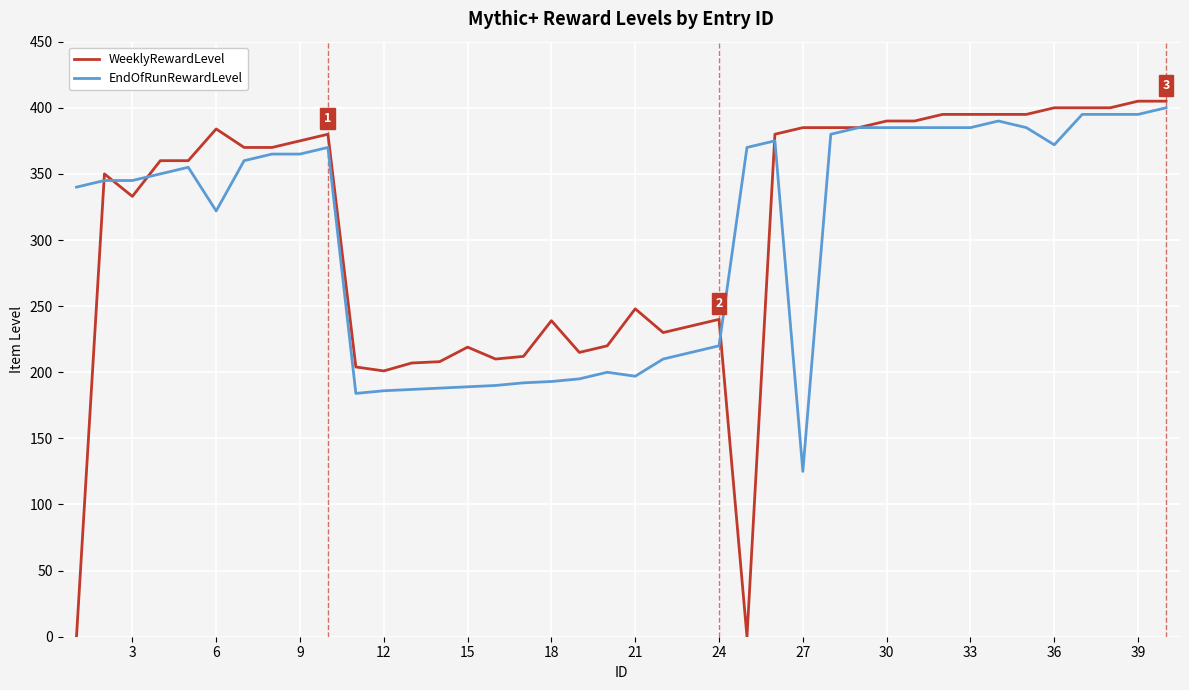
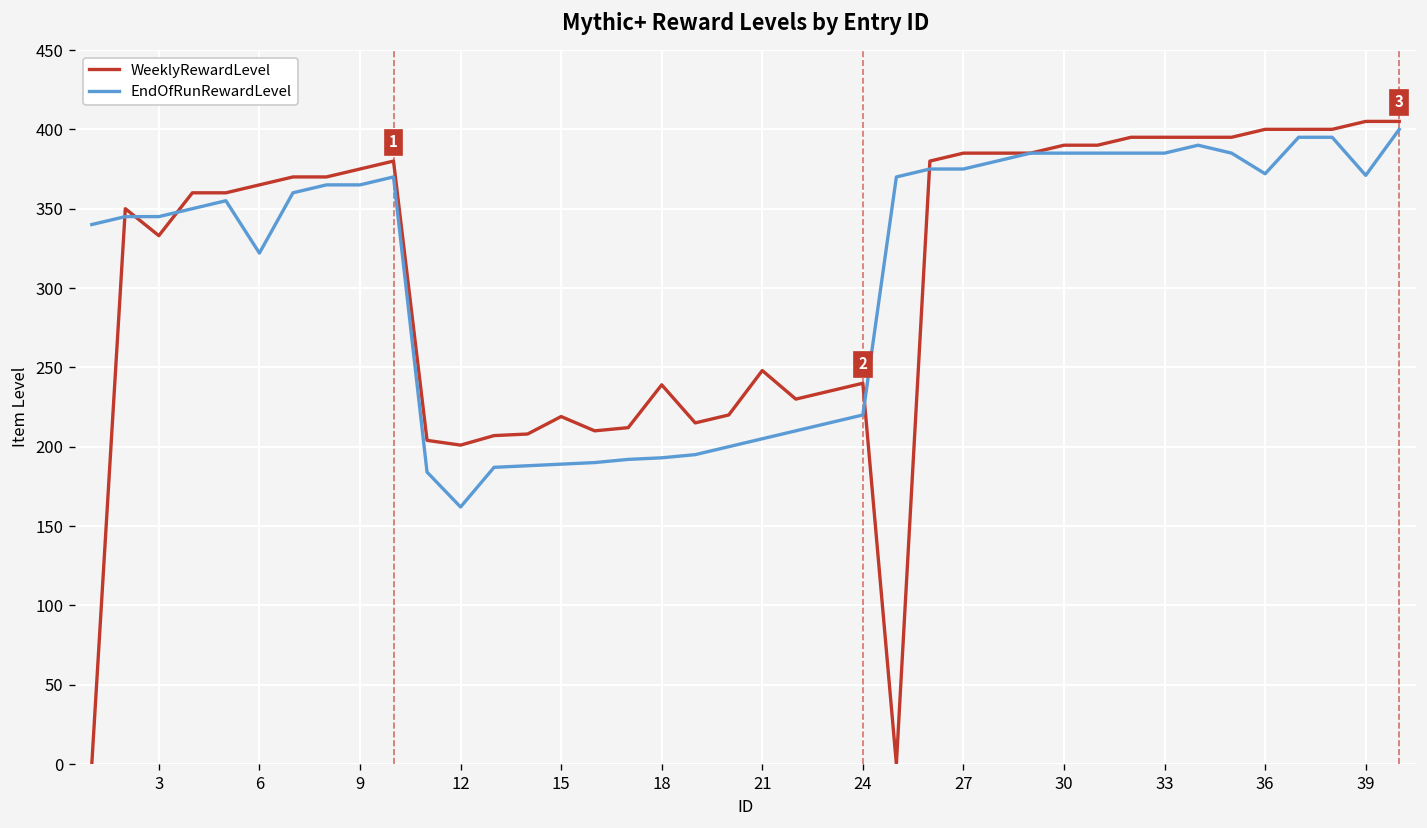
  {
    "WeeklyRewardLevel": {
      "3": 333,
-     "6": 384,
+     "6": 365,
      "9": 375,
      "12": 201,
      "15": 219,
      "18": 239,
      "21": 248,
      "27": 385,
      "30": 390,
      "33": 395,
      "36": 400,
      "39": 405
    },
    "EndOfRunRewardLevel": {
      "3": 345,
      "6": 322,
      "9": 365,
-     "12": 186,
+     "12": 162,
      "15": 189,
      "18": 193,
-     "21": 197,
+     "21": 205,
      "24": 220,
-     "27": 125,
+     "27": 375,
      "30": 385,
      "33": 385,
      "36": 372,
-     "39": 395
+     "39": 371
    }
  }
